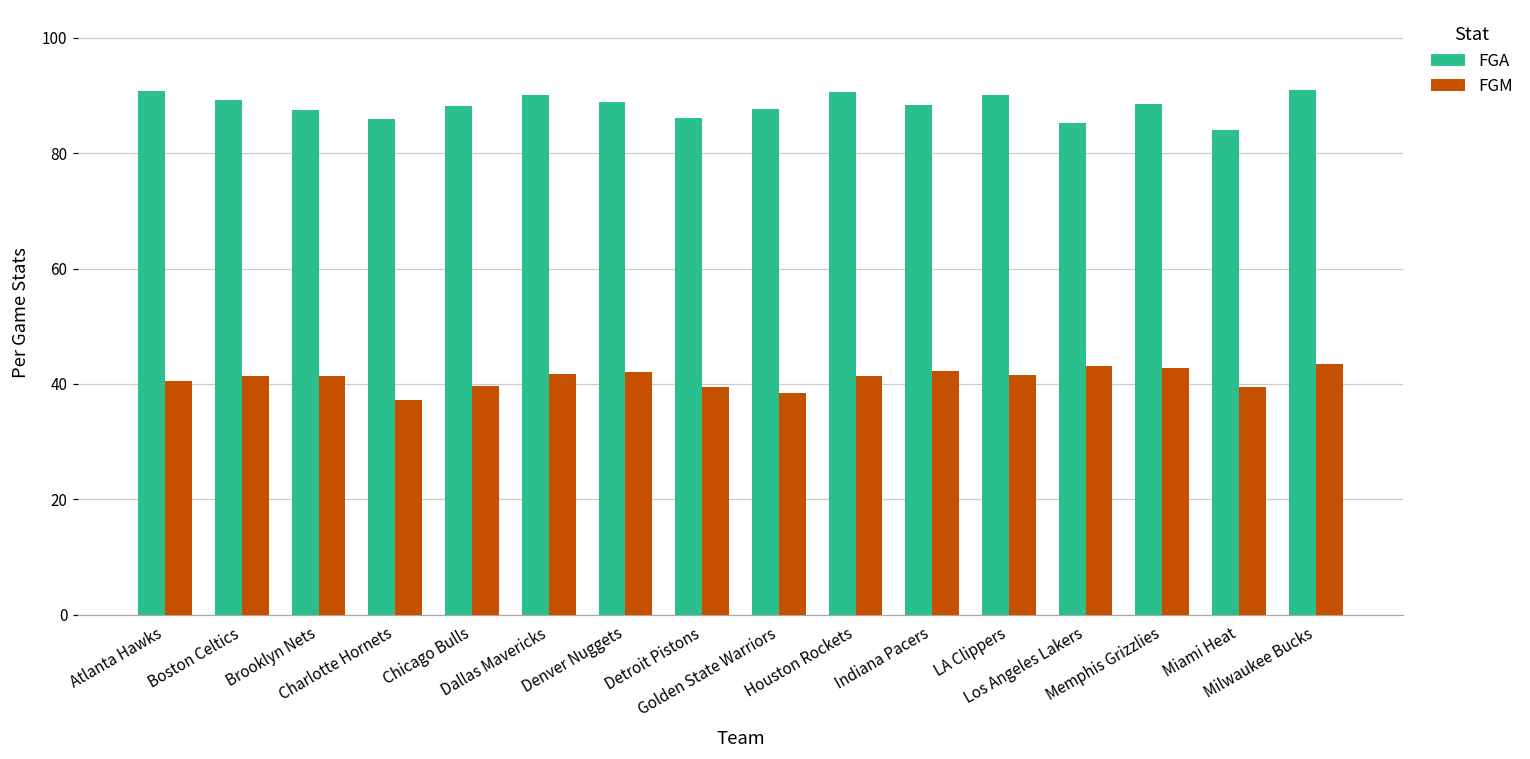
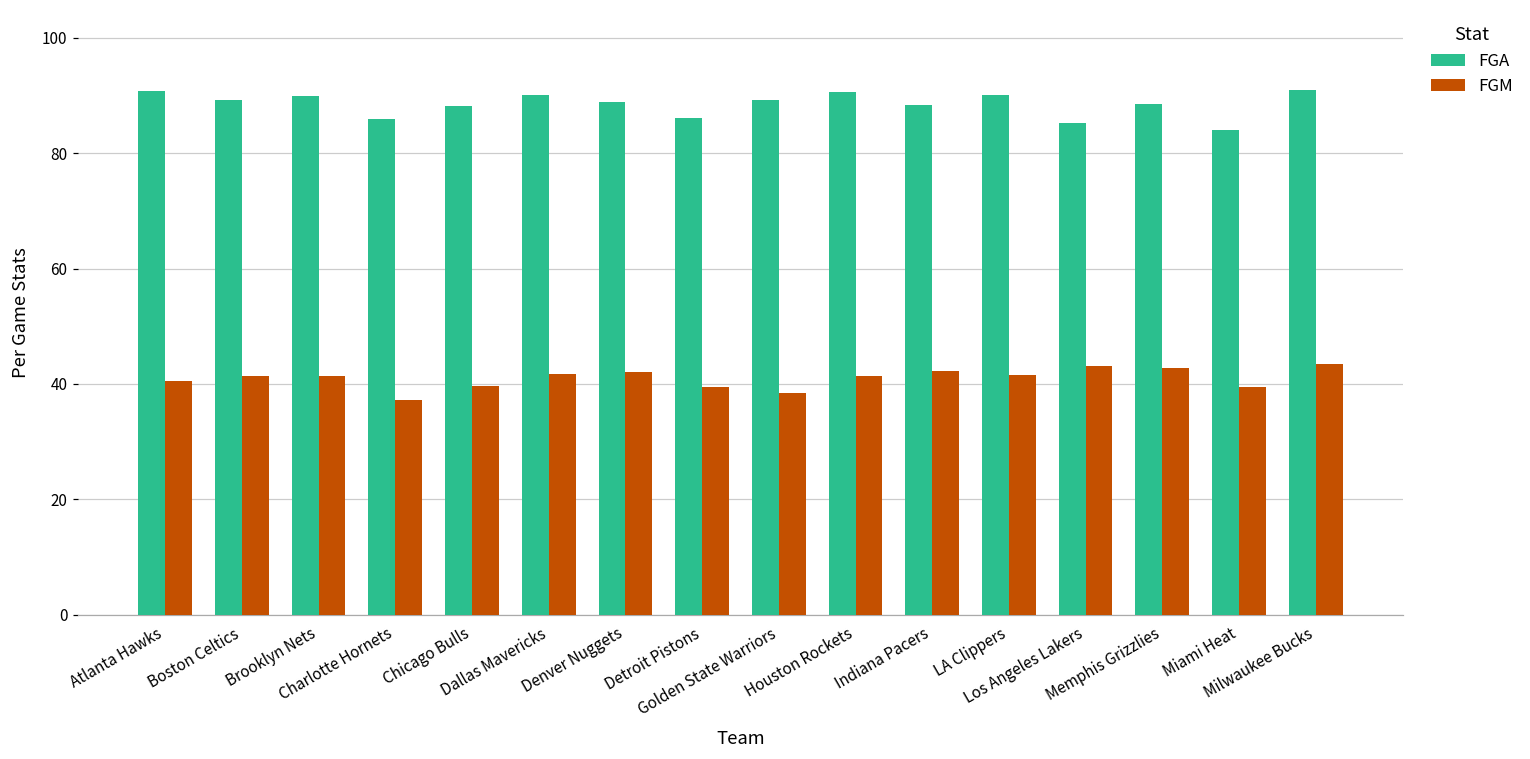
  {
    "FGA": {
      "Atlanta Hawks": 91,
      "Boston Celtics": 89,
-     "Brooklyn Nets": 88,
+     "Brooklyn Nets": 90,
      "Charlotte Hornets": 86,
      "Chicago Bulls": 88,
      "Dallas Mavericks": 90,
      "Denver Nuggets": 89,
      "Detroit Pistons": 86,
-     "Golden State Warriors": 88,
+     "Golden State Warriors": 89,
      "Houston Rockets": 91,
      "Indiana Pacers": 88,
      "LA Clippers": 90,
      "Los Angeles Lakers": 85,
      "Memphis Grizzlies": 89,
      "Miami Heat": 84,
      "Milwaukee Bucks": 91
    },
    "FGM": {
      "Atlanta Hawks": 41,
      "Boston Celtics": 41,
      "Brooklyn Nets": 41,
      "Charlotte Hornets": 37,
      "Chicago Bulls": 40,
      "Dallas Mavericks": 42,
      "Denver Nuggets": 42,
      "Detroit Pistons": 39,
      "Golden State Warriors": 39,
      "Houston Rockets": 41,
      "Indiana Pacers": 42,
      "LA Clippers": 42,
      "Los Angeles Lakers": 43,
      "Memphis Grizzlies": 43,
      "Miami Heat": 40,
      "Milwaukee Bucks": 44
    }
  }
